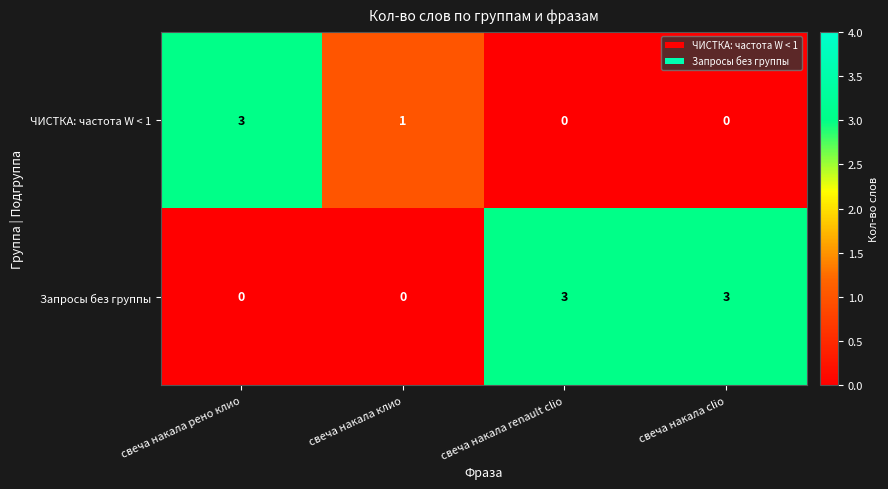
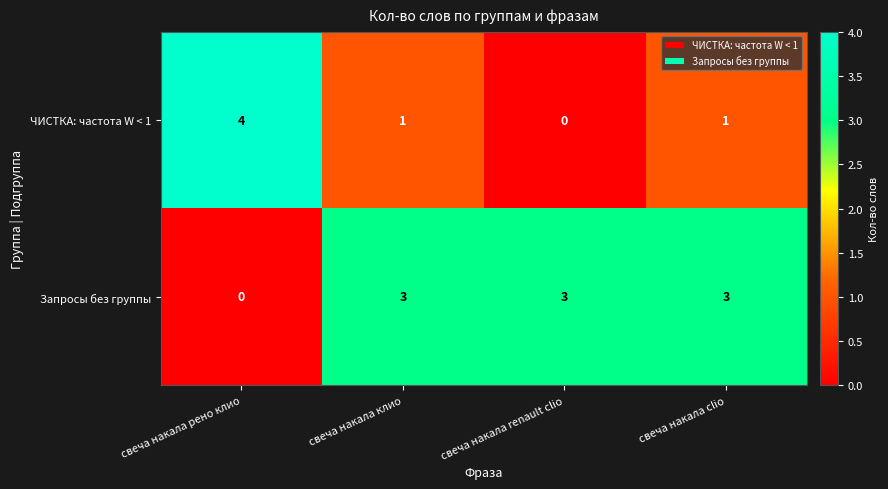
  {
    "ЧИСТКА: частота W < 1": {
-     "свеча накала рено клио": 3,
+     "свеча накала рено клио": 4,
      "свеча накала клио": 1,
      "свеча накала renault clio": 0,
-     "свеча накала clio": 0
+     "свеча накала clio": 1
    },
    "Запросы без группы": {
      "свеча накала рено клио": 0,
-     "свеча накала клио": 0,
+     "свеча накала клио": 3,
      "свеча накала renault clio": 3,
      "свеча накала clio": 3
    }
  }
